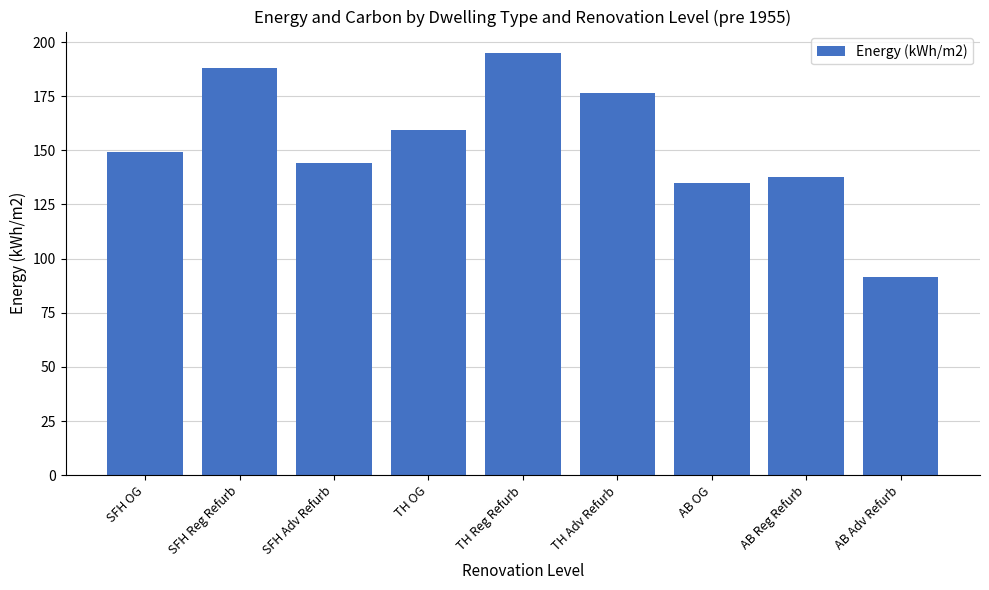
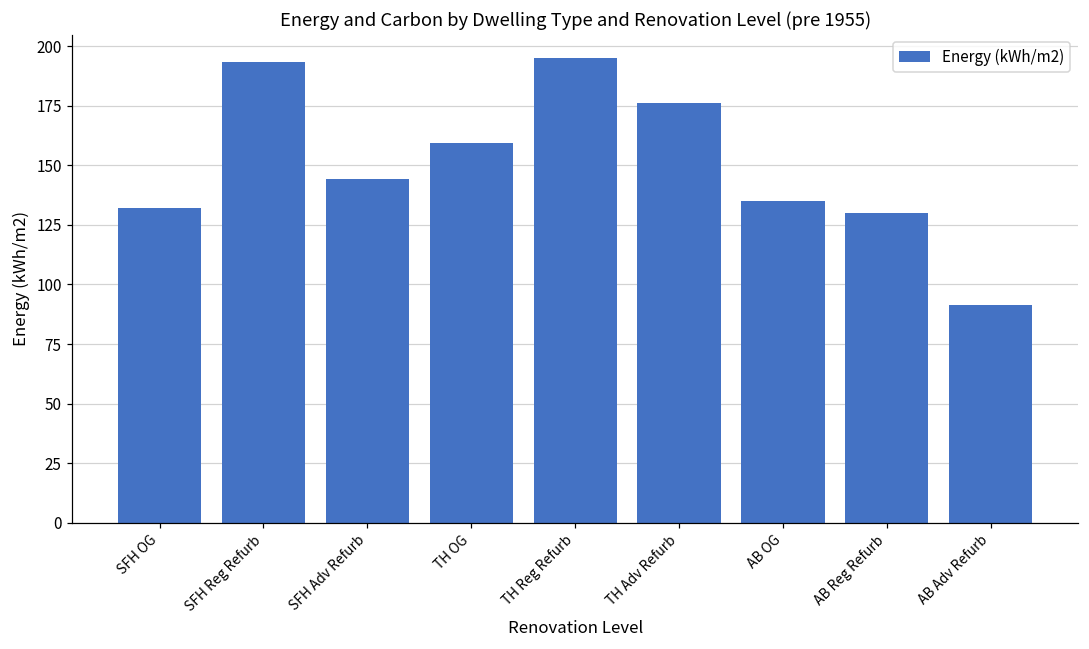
  {
-   "SFH OG": 149,
-   "SFH Reg Refurb": 188,
+   "SFH OG": 132,
+   "SFH Reg Refurb": 194,
    "SFH Adv Refurb": 144,
    "TH OG": 159,
    "TH Reg Refurb": 195,
    "TH Adv Refurb": 176,
    "AB OG": 135,
-   "AB Reg Refurb": 138,
+   "AB Reg Refurb": 130,
    "AB Adv Refurb": 92
  }
